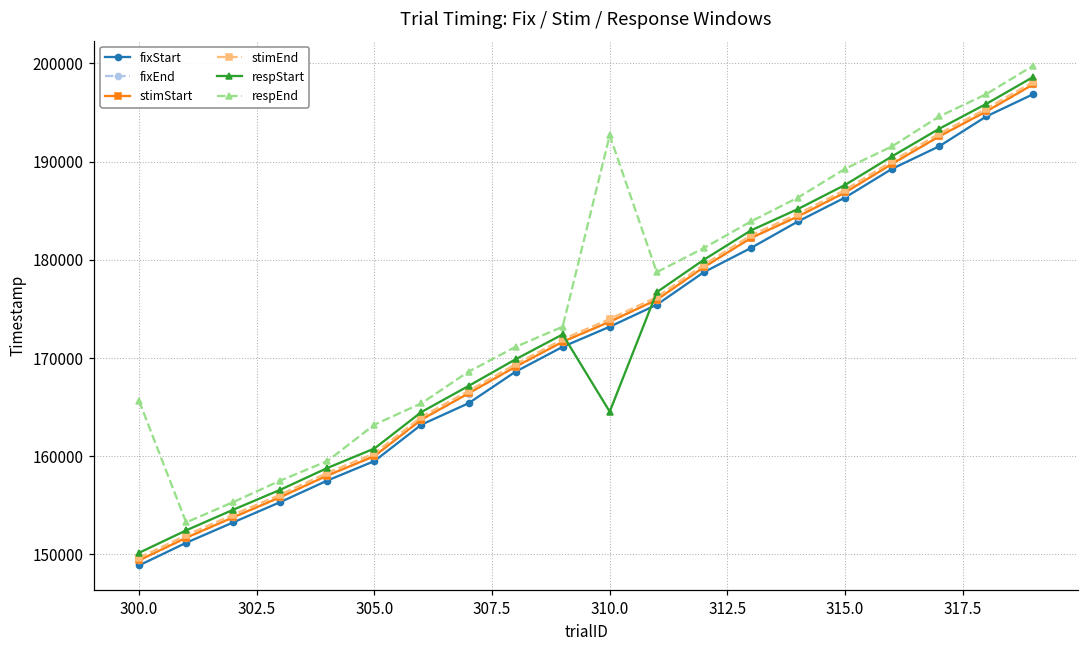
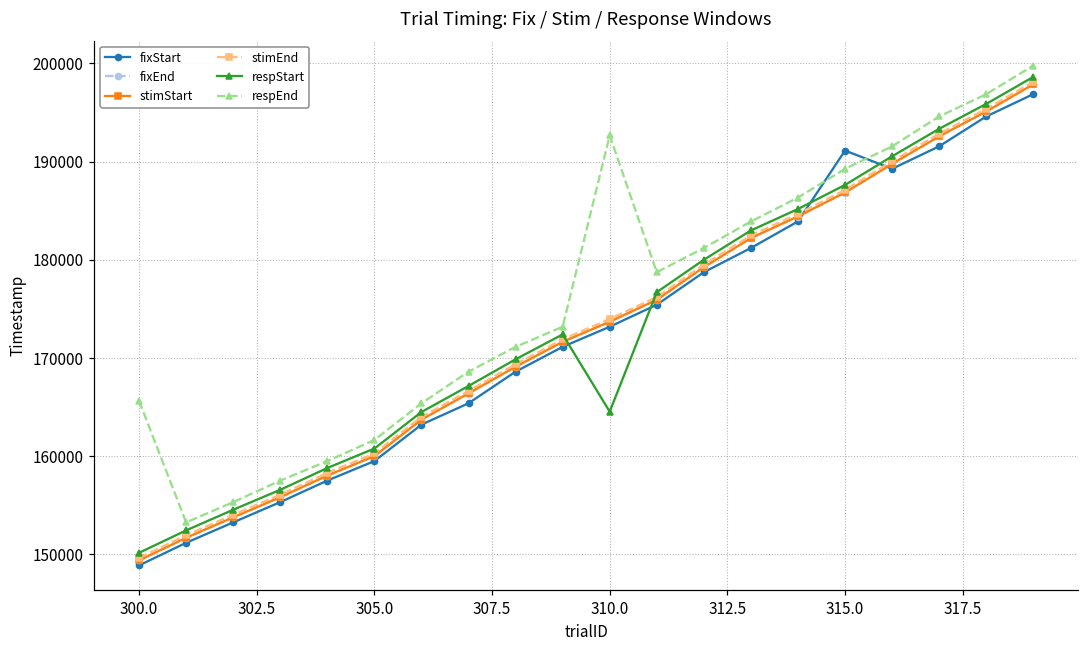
  {
    "fixStart": {
      "300.0": 149000,
      "305.0": 160000,
      "310.0": 173000,
-     "315.0": 186000
+     "315.0": 191000
    },
    "respStart": {
      "300.0": 150000,
      "305.0": 161000,
      "310.0": 165000,
      "315.0": 188000
    },
    "respEnd": {
      "300.0": 166000,
-     "305.0": 163000,
+     "305.0": 162000,
      "310.0": 193000,
      "315.0": 189000
    }
  }
